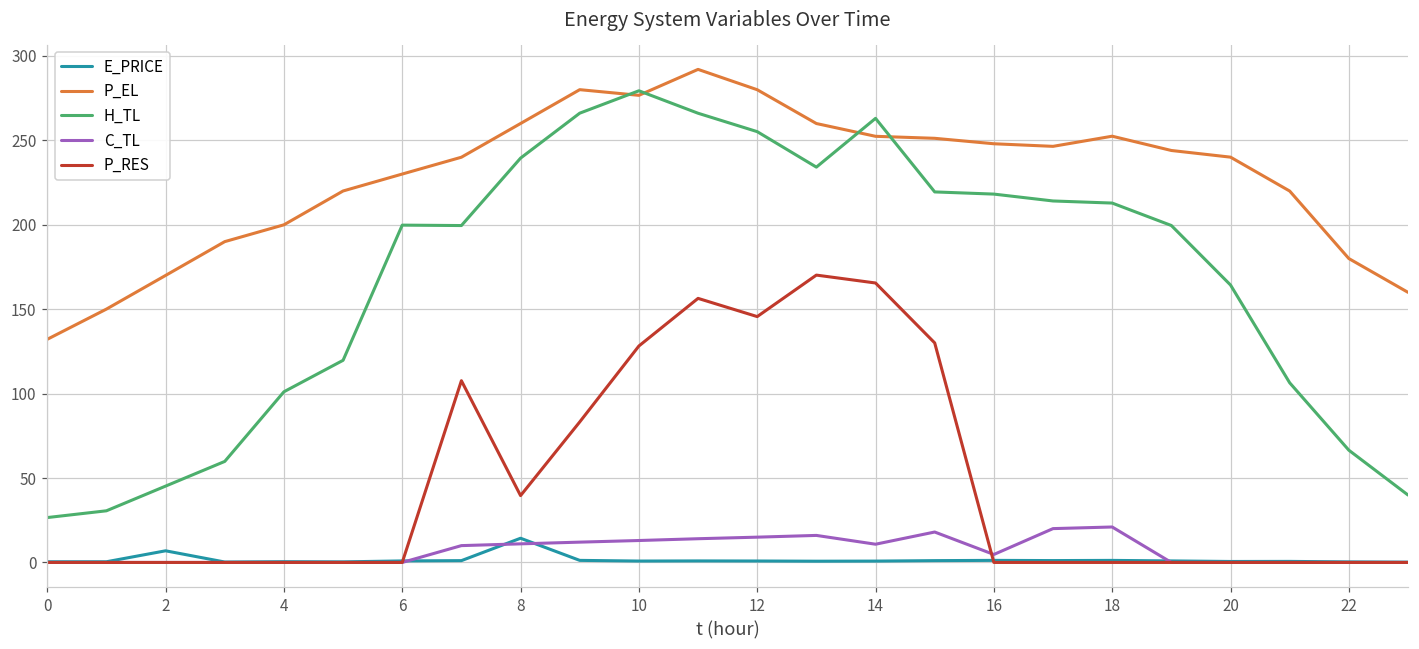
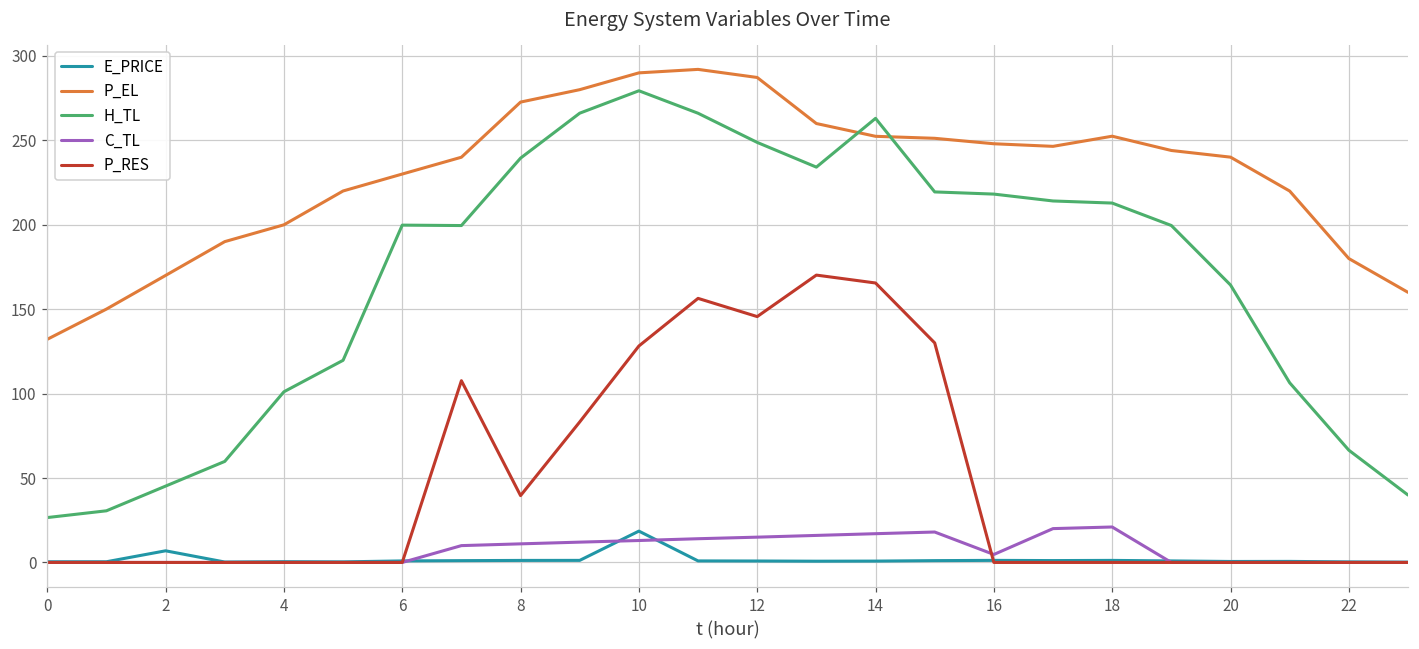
  {
    "E_PRICE": {
      "2": 7,
-     "8": 14,
-     "10": 1,
+     "8": 1,
+     "10": 19,
      "12": 1,
      "14": 1
    },
    "P_EL": {
      "0": 132,
      "2": 170,
      "4": 200,
      "6": 230,
-     "8": 260,
-     "10": 277,
-     "12": 280,
+     "8": 273,
+     "10": 290,
+     "12": 287,
      "14": 252,
      "16": 248,
      "18": 252,
      "20": 240,
      "22": 180
    },
    "H_TL": {
      "0": 27,
      "2": 45,
      "4": 101,
      "6": 200,
      "8": 239,
      "10": 279,
-     "12": 255,
+     "12": 249,
      "14": 263,
      "16": 218,
      "18": 213,
      "20": 164,
      "22": 66
    },
    "C_TL": {
      "8": 11,
      "10": 13,
      "12": 15,
-     "14": 11,
+     "14": 17,
      "16": 5,
      "18": 21
    },
    "P_RES": {
      "8": 40,
      "10": 128,
      "12": 146,
      "14": 166
    }
  }
